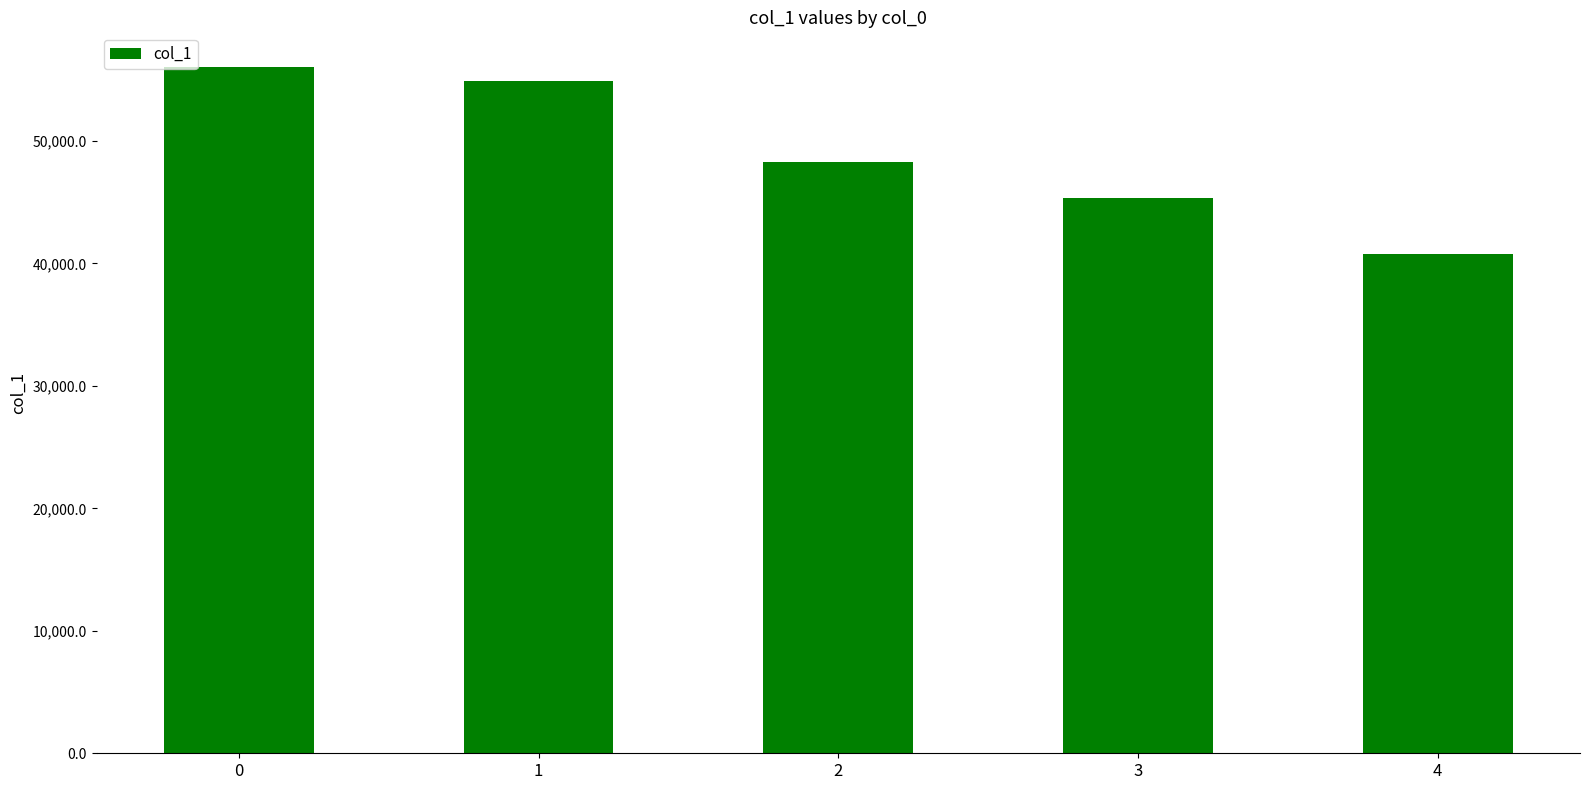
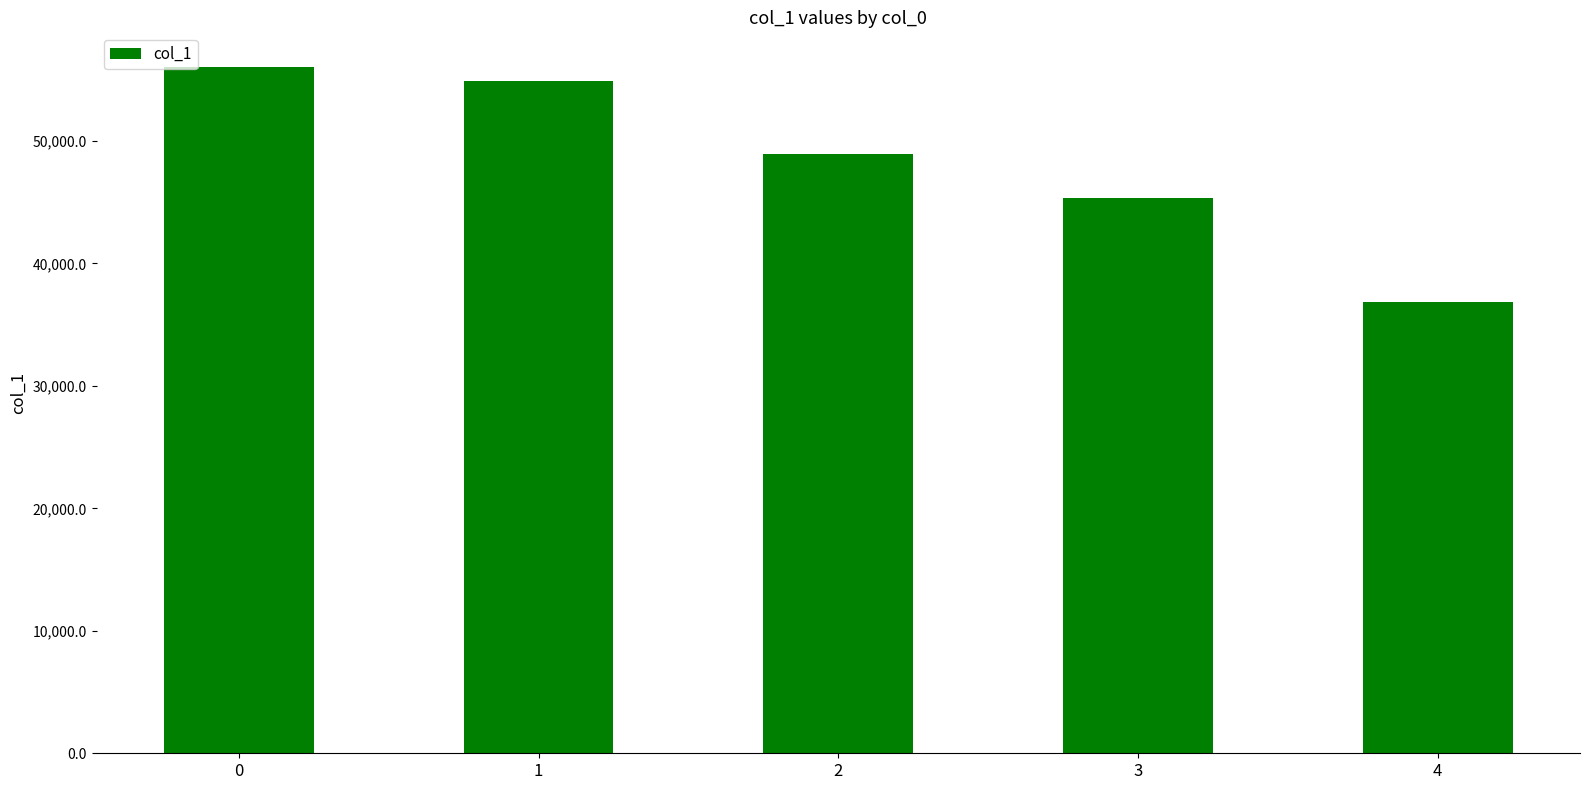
  {
    "0": "56,100",
    "1": "54,900",
-   "2": "48,300",
+   "2": "49,000",
    "3": "45,400",
-   "4": "40,700"
+   "4": "36,800"
  }
